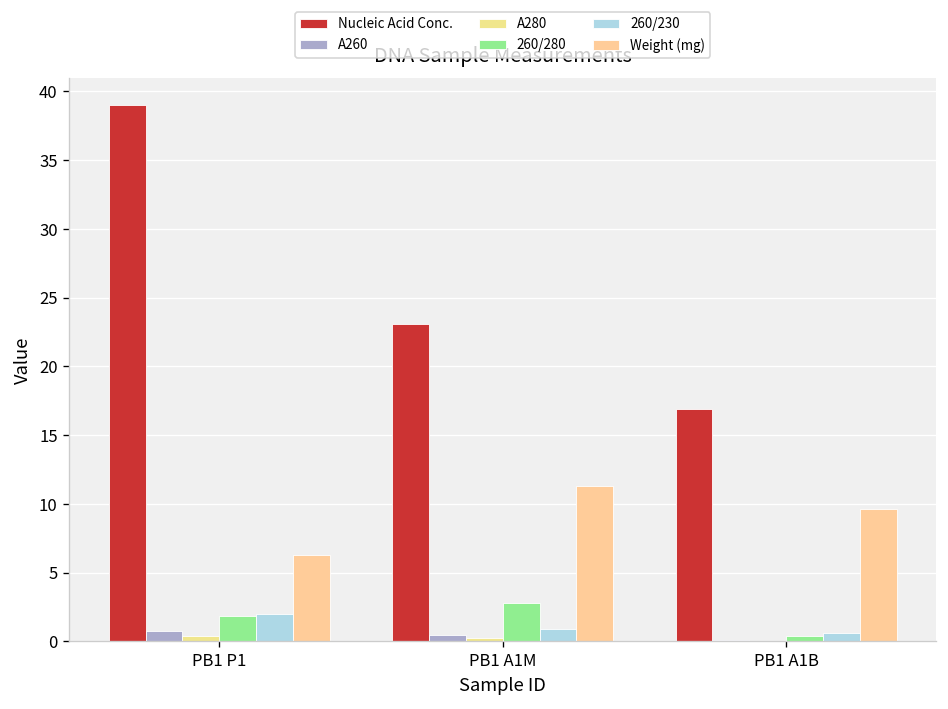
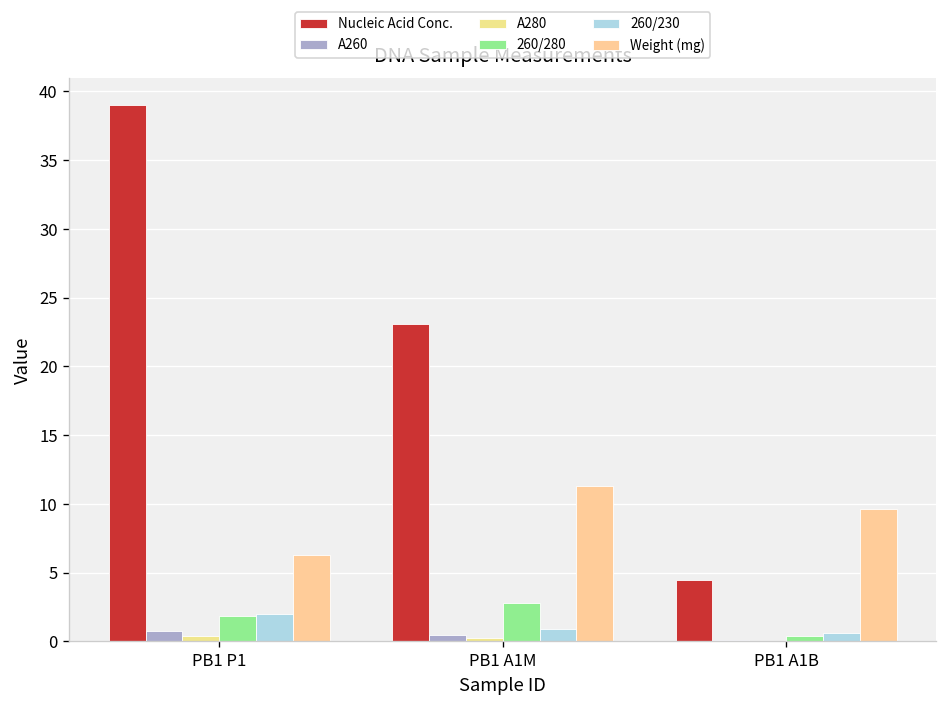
  {
    "Nucleic Acid Conc.": {
      "PB1 P1": 39.0,
      "PB1 A1M": 23.1,
-     "PB1 A1B": 16.9
+     "PB1 A1B": 4.5
    },
    "260/280": {
      "PB1 P1": 1.8,
      "PB1 A1M": 2.8,
      "PB1 A1B": 0.4
    }
  }
